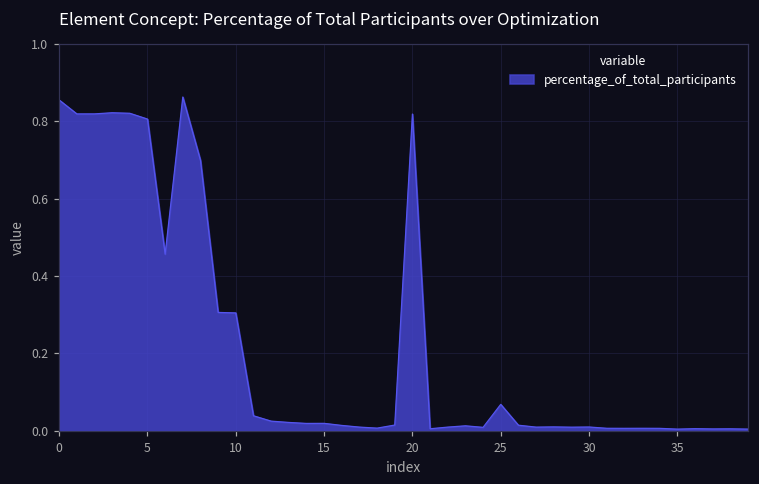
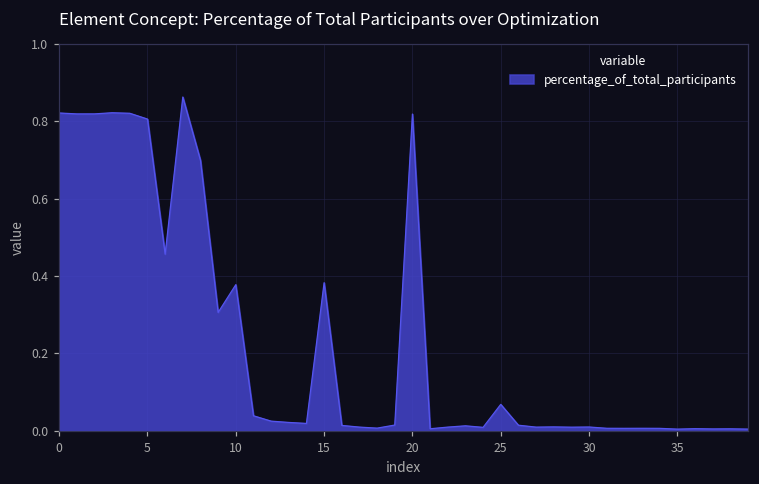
  {
-   "0": 0.85,
+   "0": 0.82,
    "5": 0.81,
-   "10": 0.30,
-   "15": 0.02,
+   "10": 0.38,
+   "15": 0.38,
    "20": 0.82,
    "25": 0.07,
    "30": 0.01,
    "35": 0.00
  }
